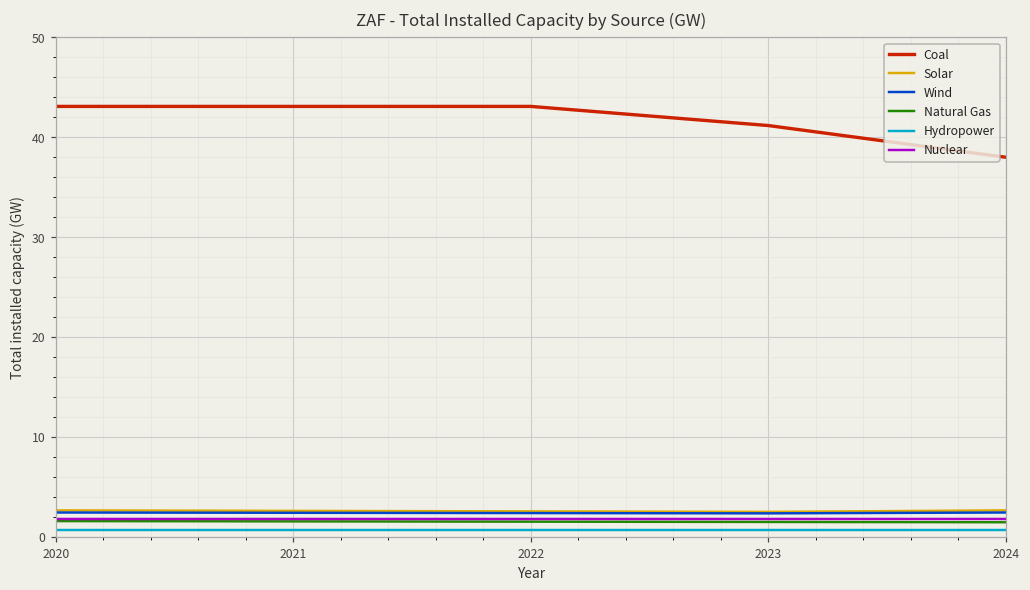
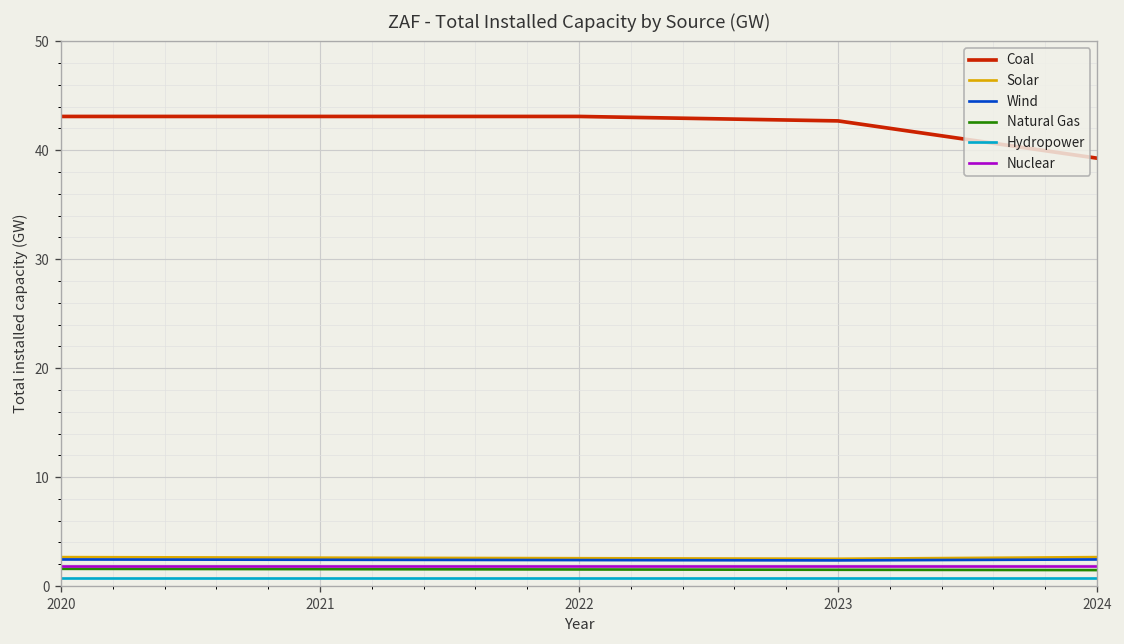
  {
    "Coal": {
      "2020": 43,
      "2021": 43,
      "2022": 43,
-     "2023": 41,
-     "2024": 38
+     "2023": 43,
+     "2024": 39
    },
    "Natural Gas": {
      "2022": 2,
      "2023": 1,
      "2024": 1
    },
    "Hydropower": {
      "2020": 1,
      "2021": 1,
      "2022": 1,
      "2023": 1,
      "2024": 1
    },
    "Nuclear": {
      "2022": 2,
      "2023": 2,
      "2024": 2
    }
  }
